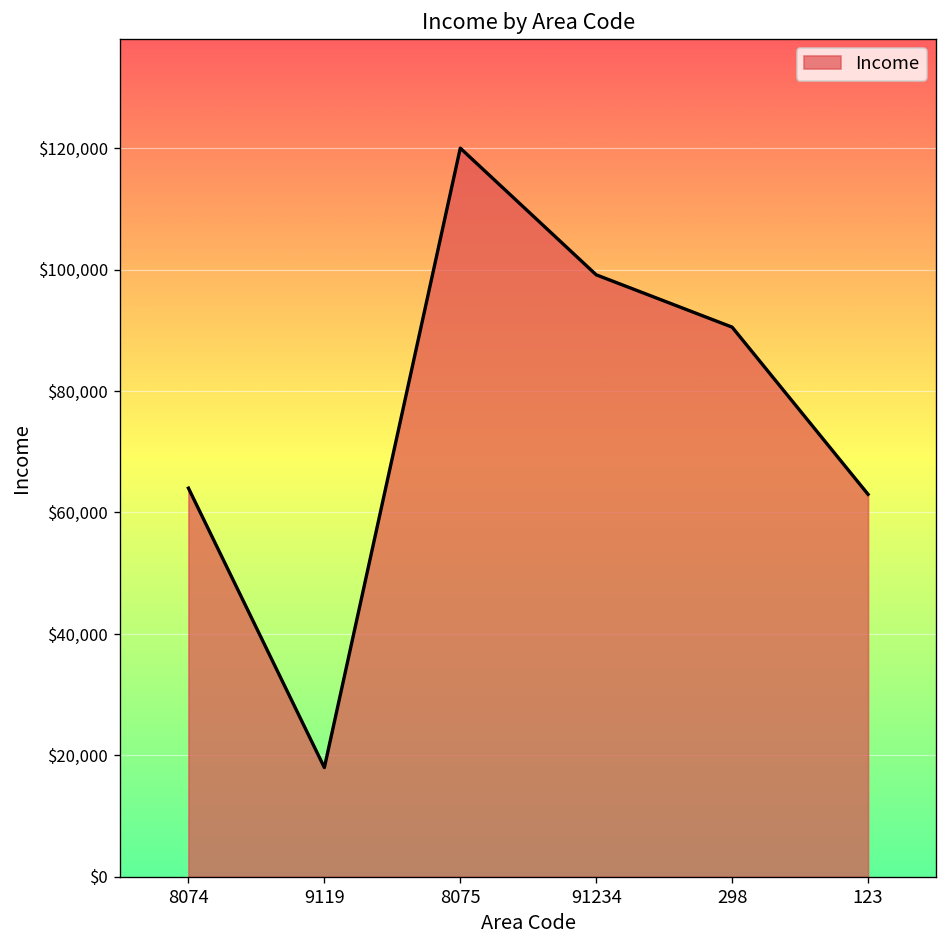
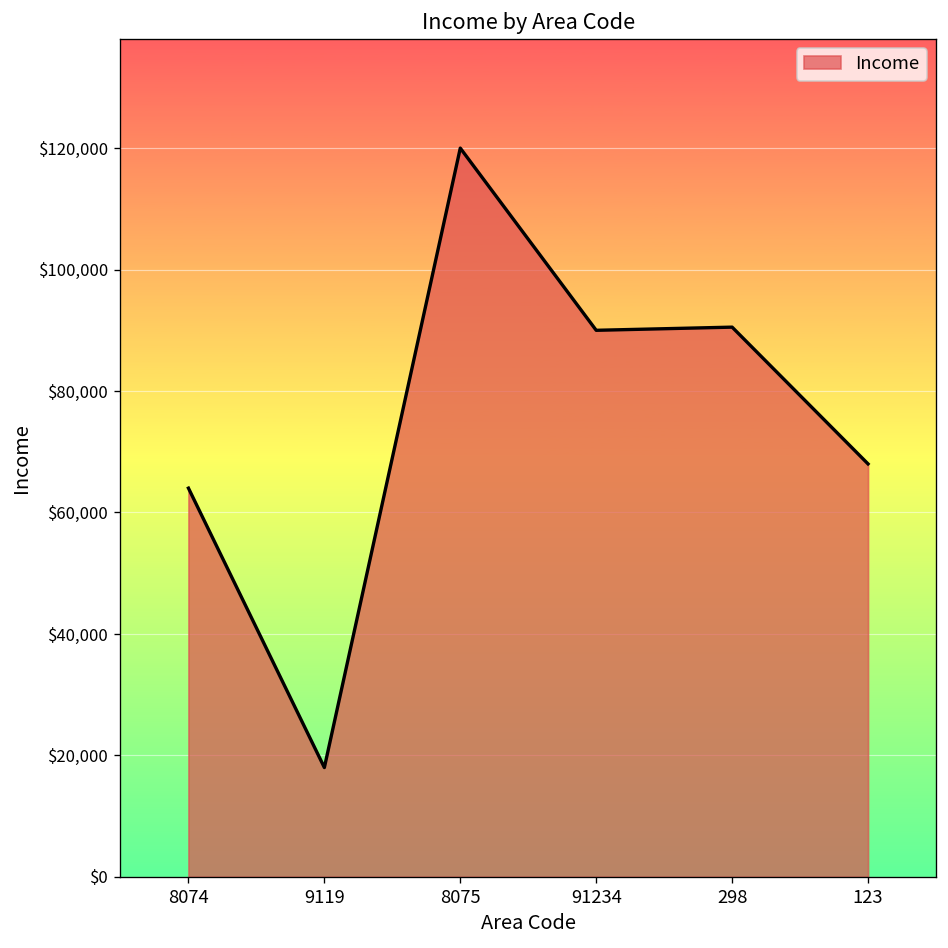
  {
    "8074": "$64,000",
    "9119": "$18,000",
    "8075": "$120,000",
-   "91234": "$99,000",
+   "91234": "$90,000",
    "298": "$91,000",
-   "123": "$63,000"
+   "123": "$68,000"
  }
